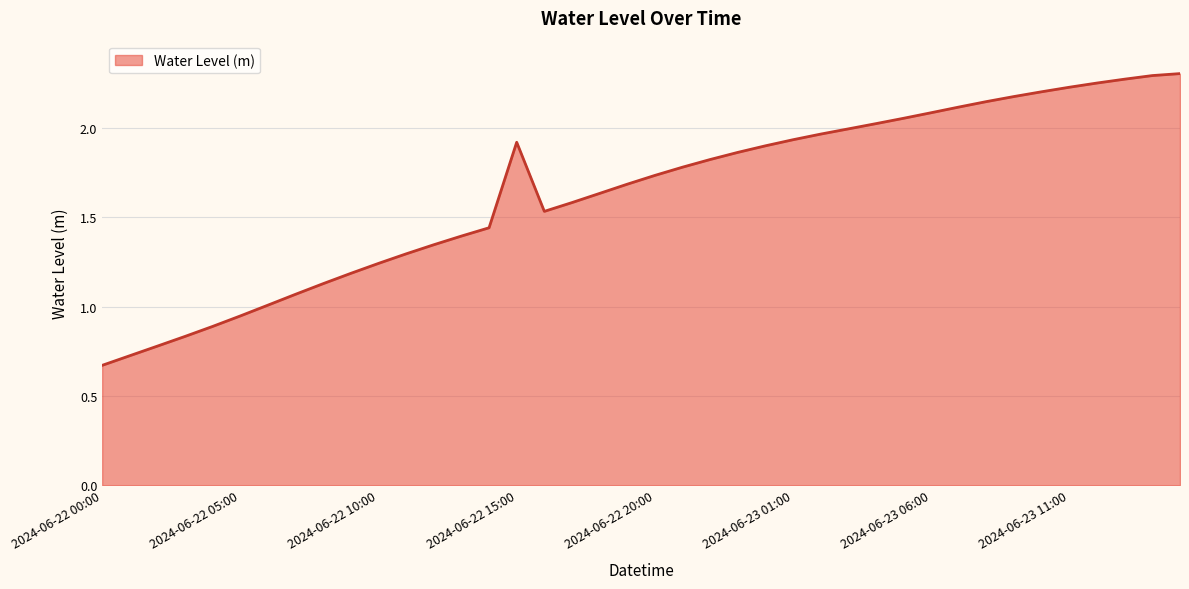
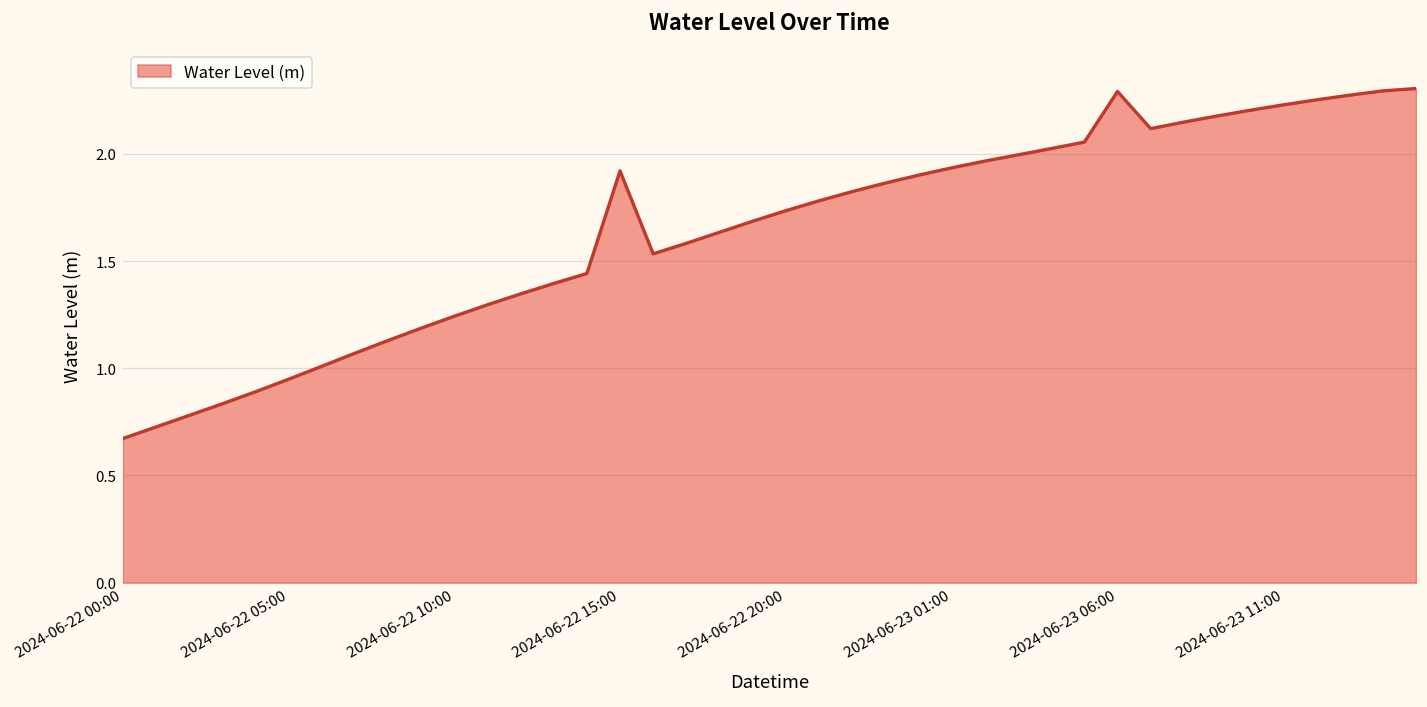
  {
    "2024-06-22 00:00": 0.67,
    "2024-06-22 15:00": 1.92,
-   "2024-06-23 06:00": 2.09
+   "2024-06-23 06:00": 2.29
  }
